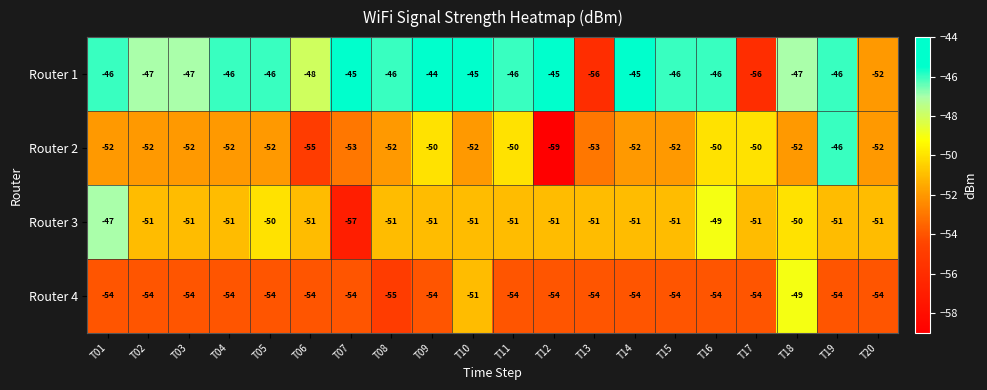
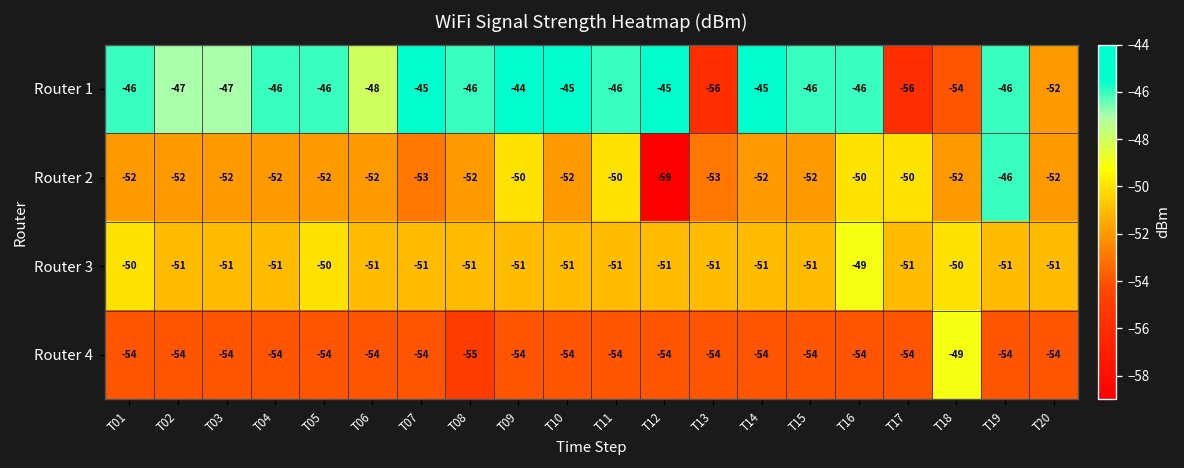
  {
    "Router 1": {
      "T01": -46,
      "T02": -47,
      "T03": -47,
      "T04": -46,
      "T05": -46,
      "T06": -48,
      "T07": -45,
      "T08": -46,
      "T09": -44,
      "T10": -45,
      "T11": -46,
      "T12": -45,
      "T13": -56,
      "T14": -45,
      "T15": -46,
      "T16": -46,
      "T17": -56,
-     "T18": -47,
+     "T18": -54,
      "T19": -46,
      "T20": -52
    },
    "Router 2": {
      "T01": -52,
      "T02": -52,
      "T03": -52,
      "T04": -52,
      "T05": -52,
-     "T06": -55,
+     "T06": -52,
      "T07": -53,
      "T08": -52,
      "T09": -50,
      "T10": -52,
      "T11": -50,
      "T12": -59,
      "T13": -53,
      "T14": -52,
      "T15": -52,
      "T16": -50,
      "T17": -50,
      "T18": -52,
      "T19": -46,
      "T20": -52
    },
    "Router 3": {
-     "T01": -47,
+     "T01": -50,
      "T02": -51,
      "T03": -51,
      "T04": -51,
      "T05": -50,
      "T06": -51,
-     "T07": -57,
+     "T07": -51,
      "T08": -51,
      "T09": -51,
      "T10": -51,
      "T11": -51,
      "T12": -51,
      "T13": -51,
      "T14": -51,
      "T15": -51,
      "T16": -49,
      "T17": -51,
      "T18": -50,
      "T19": -51,
      "T20": -51
    },
    "Router 4": {
      "T01": -54,
      "T02": -54,
      "T03": -54,
      "T04": -54,
      "T05": -54,
      "T06": -54,
      "T07": -54,
      "T08": -55,
      "T09": -54,
-     "T10": -51,
+     "T10": -54,
      "T11": -54,
      "T12": -54,
      "T13": -54,
      "T14": -54,
      "T15": -54,
      "T16": -54,
      "T17": -54,
      "T18": -49,
      "T19": -54,
      "T20": -54
    }
  }
